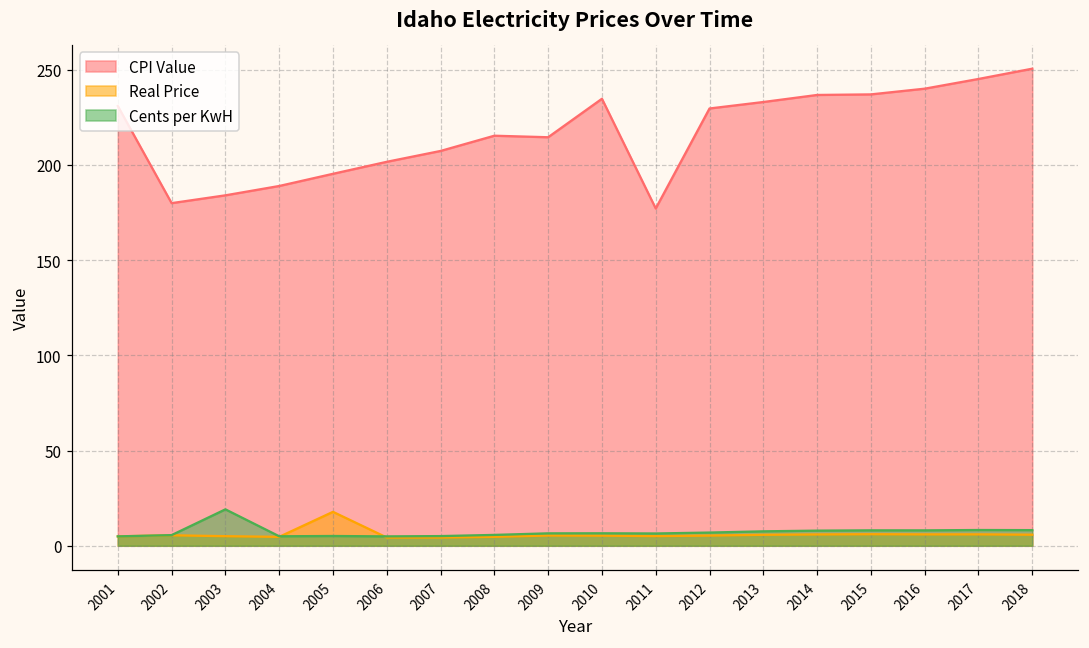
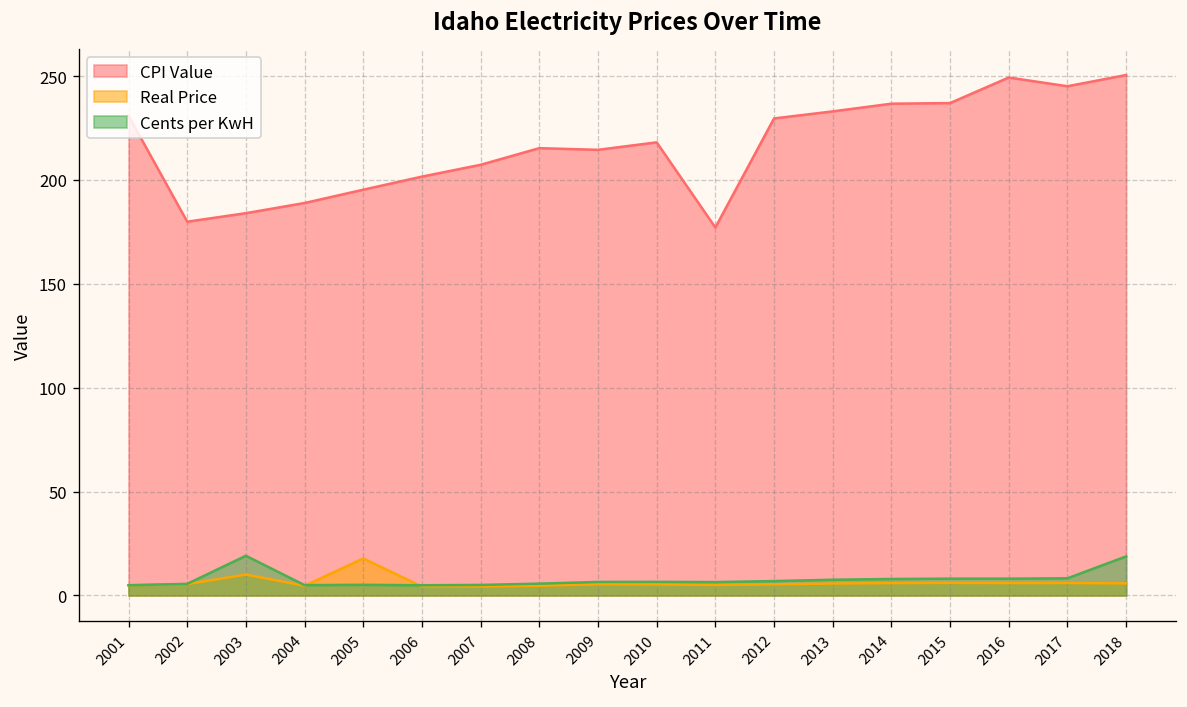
  {
    "CPI Value": {
      "2002": 180,
      "2003": 184,
      "2004": 189,
      "2005": 195,
      "2006": 202,
      "2007": 207,
      "2008": 215,
      "2009": 215,
-     "2010": 235,
+     "2010": 218,
      "2011": 177,
      "2012": 230,
      "2013": 233,
      "2014": 237,
      "2015": 237,
-     "2016": 240,
+     "2016": 249,
      "2017": 245,
      "2018": 251
    },
    "Real Price": {
-     "2003": 5,
+     "2003": 10,
      "2005": 18,
      "2012": 5,
      "2013": 6,
      "2014": 6,
      "2015": 6,
      "2016": 6,
      "2017": 6,
      "2018": 6
    },
    "Cents per KwH": {
      "2003": 19,
      "2005": 5,
      "2012": 7,
      "2013": 8,
      "2014": 8,
      "2015": 8,
      "2016": 8,
      "2017": 8,
-     "2018": 8
+     "2018": 19
    }
  }
